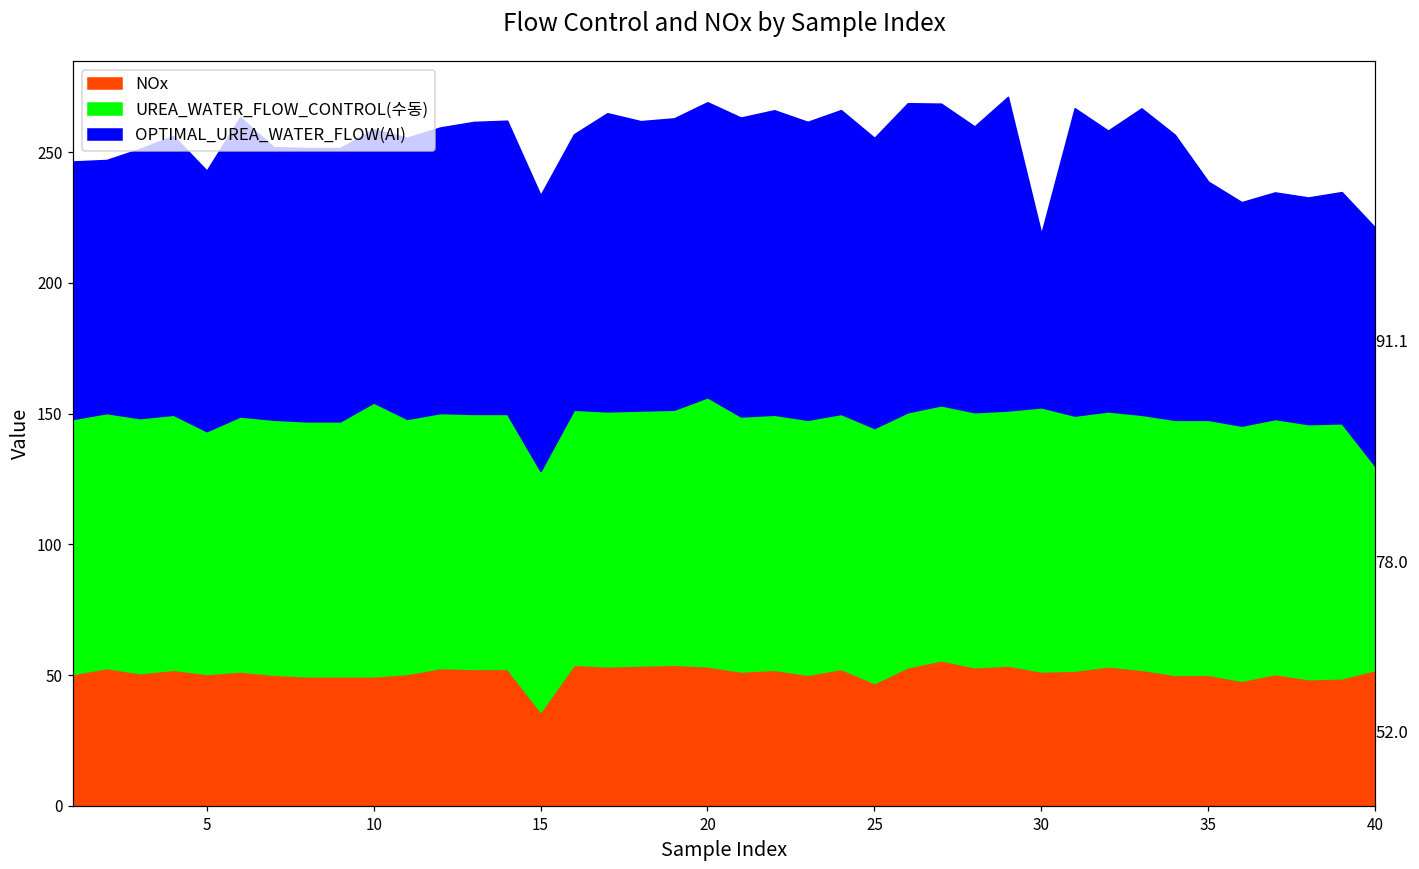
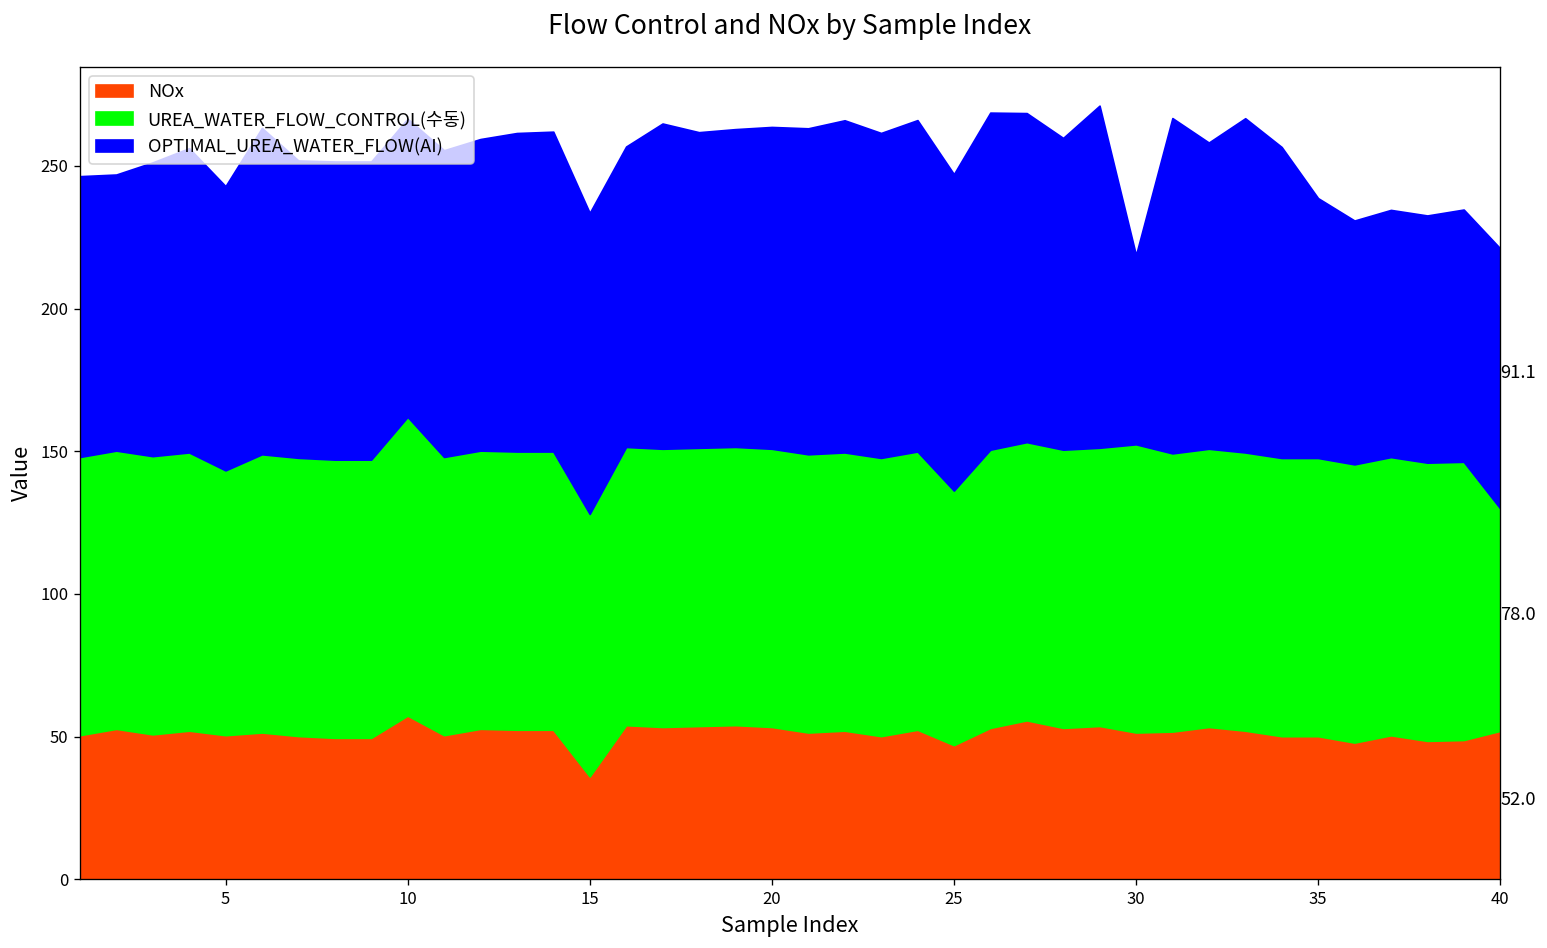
  {
    "NOx": {
-     "10": 50
+     "10": 57
    },
    "UREA_WATER_FLOW_CONTROL(수동)": {
-     "20": 103,
-     "25": 98
+     "20": 98,
+     "25": 89
    },
    "OPTIMAL_UREA_WATER_FLOW(AI)": {
      "5": 100,
      "15": 106,
      "20": 113,
      "25": 111,
      "30": 66,
      "35": 91,
      "40": 91
    }
  }
